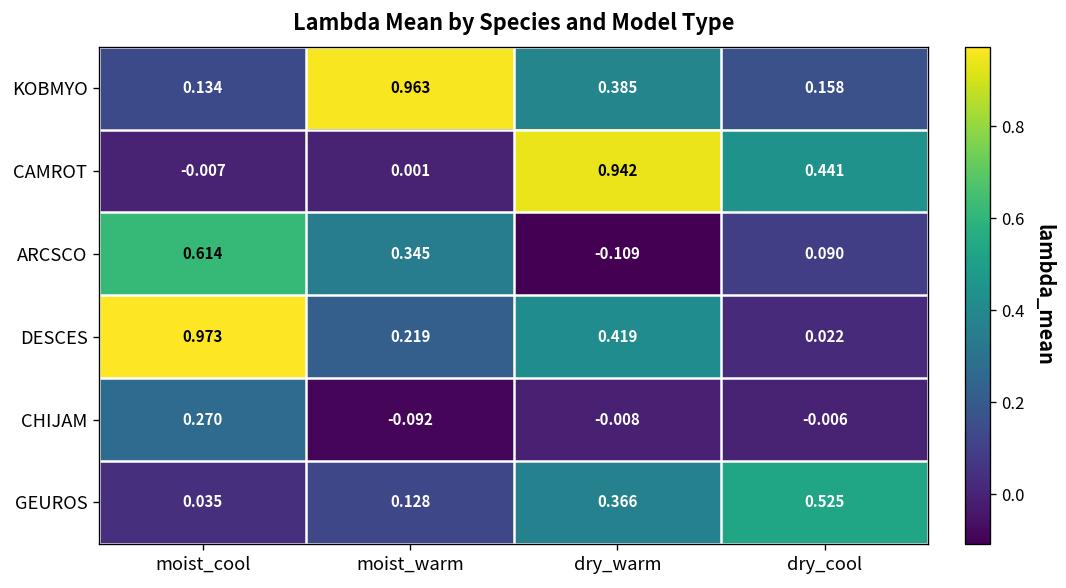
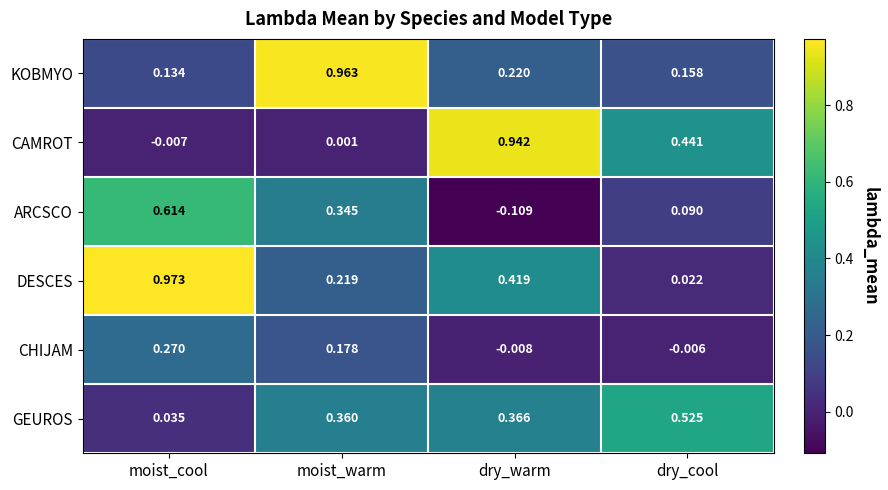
  {
    "KOBMYO": {
      "moist_cool": 0.134,
      "moist_warm": 0.963,
-     "dry_warm": 0.385,
+     "dry_warm": 0.220,
      "dry_cool": 0.158
    },
    "CAMROT": {
      "moist_cool": -0.007,
      "moist_warm": 0.001,
      "dry_warm": 0.942,
      "dry_cool": 0.441
    },
    "ARCSCO": {
      "moist_cool": 0.614,
      "moist_warm": 0.345,
      "dry_warm": -0.109,
      "dry_cool": 0.090
    },
    "DESCES": {
      "moist_cool": 0.973,
      "moist_warm": 0.219,
      "dry_warm": 0.419,
      "dry_cool": 0.022
    },
    "CHIJAM": {
      "moist_cool": 0.270,
-     "moist_warm": -0.092,
+     "moist_warm": 0.178,
      "dry_warm": -0.008,
      "dry_cool": -0.006
    },
    "GEUROS": {
      "moist_cool": 0.035,
-     "moist_warm": 0.128,
+     "moist_warm": 0.360,
      "dry_warm": 0.366,
      "dry_cool": 0.525
    }
  }
